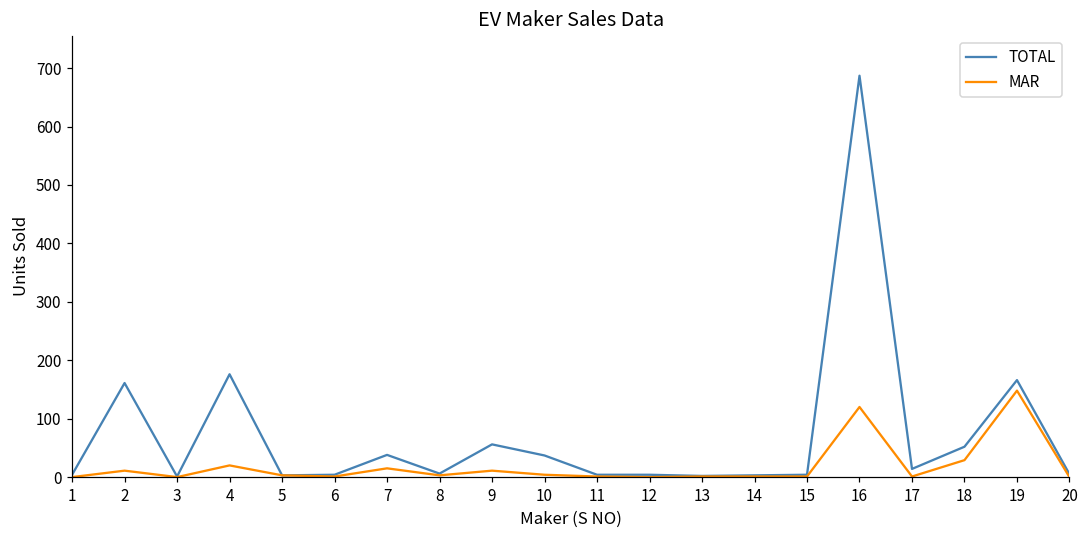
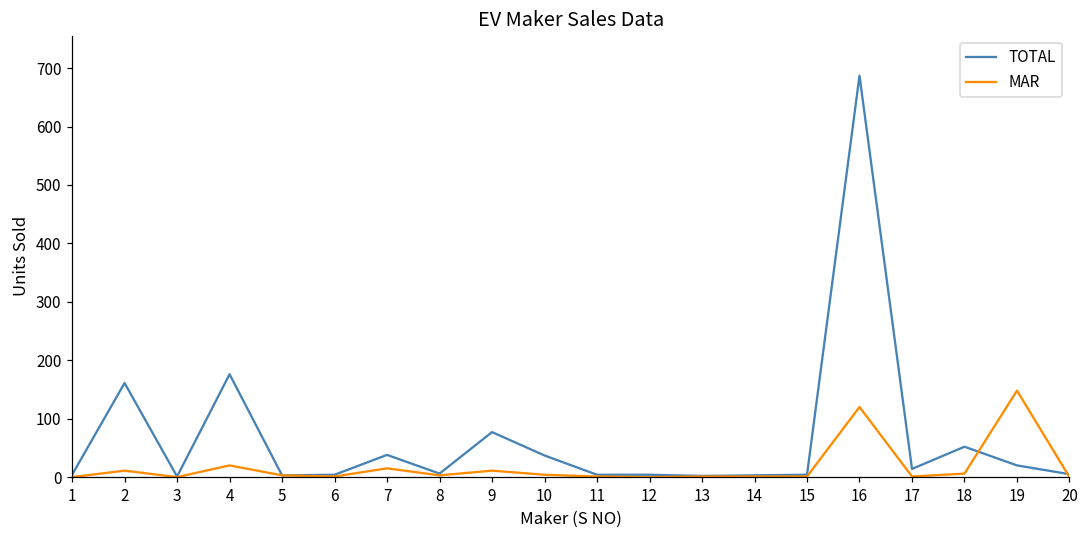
  {
    "TOTAL": {
      "2": 160,
      "4": 180,
      "7": 40,
-     "9": 60,
+     "9": 80,
      "10": 40,
      "16": 690,
      "17": 10,
      "18": 50,
-     "19": 170,
+     "19": 20,
      "20": 10
    },
    "MAR": {
      "2": 10,
      "4": 20,
      "7": 20,
      "9": 10,
      "10": 0,
      "16": 120,
      "17": 0,
-     "18": 30,
+     "18": 10,
      "19": 150,
      "20": 0
    }
  }
